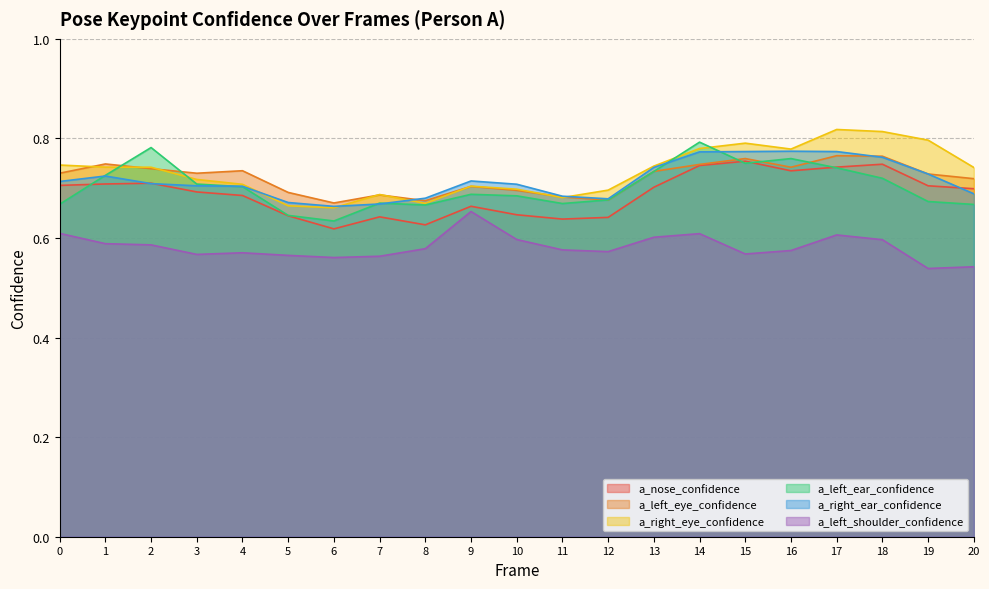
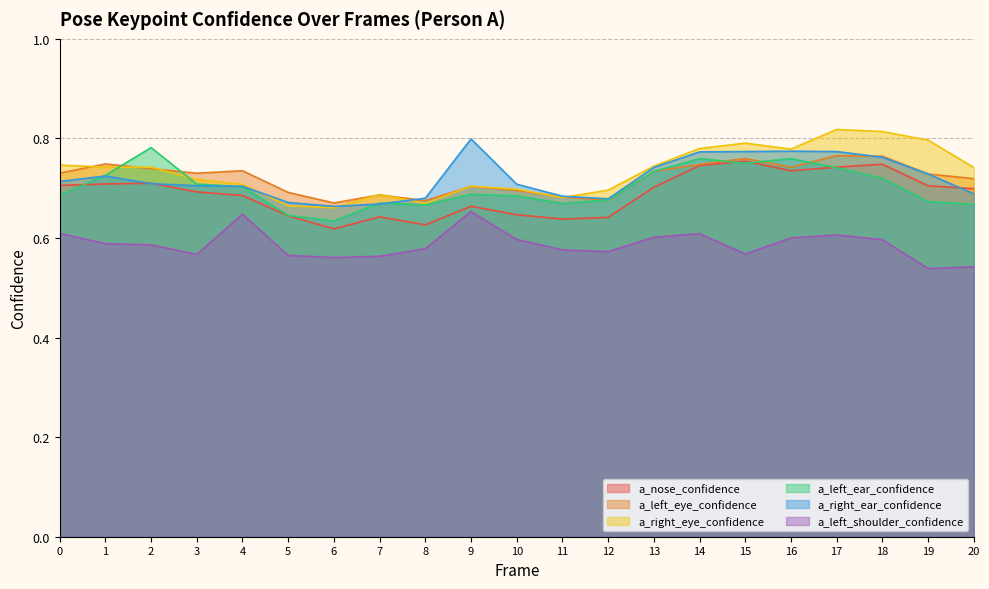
  {
    "a_left_ear_confidence": {
-     "0": 0.67,
+     "0": 0.69,
      "2": 0.78,
      "6": 0.63,
      "9": 0.69,
      "10": 0.68,
      "11": 0.67,
-     "14": 0.79,
+     "14": 0.76,
      "16": 0.76,
      "18": 0.72,
      "19": 0.67,
      "20": 0.67
    },
    "a_right_ear_confidence": {
      "0": 0.71,
      "5": 0.67,
-     "9": 0.71,
+     "9": 0.80,
      "10": 0.71,
      "14": 0.77,
      "15": 0.77,
      "17": 0.77,
      "20": 0.69
    },
    "a_left_shoulder_confidence": {
      "0": 0.61,
      "1": 0.59,
      "2": 0.59,
      "3": 0.57,
-     "4": 0.57,
+     "4": 0.65,
      "5": 0.57,
      "6": 0.56,
      "7": 0.56,
      "8": 0.58,
      "9": 0.65,
      "10": 0.60,
      "11": 0.58,
      "12": 0.57,
      "13": 0.60,
      "14": 0.61,
      "15": 0.57,
-     "16": 0.57,
+     "16": 0.60,
      "17": 0.61,
      "18": 0.60,
      "19": 0.54,
      "20": 0.54
    }
  }
